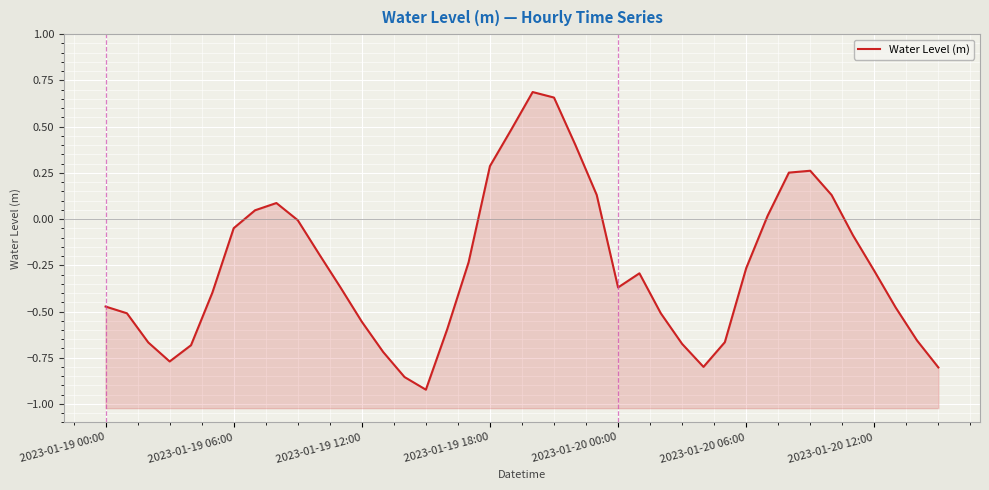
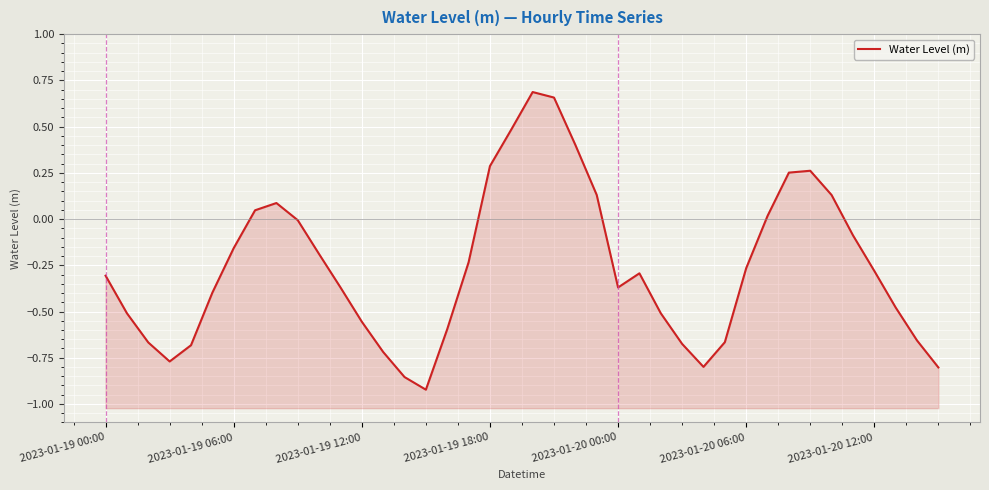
  {
-   "2023-01-19 00:00": -0.47,
-   "2023-01-19 06:00": -0.05,
+   "2023-01-19 00:00": -0.31,
+   "2023-01-19 06:00": -0.16,
    "2023-01-19 12:00": -0.56,
    "2023-01-19 18:00": 0.29,
    "2023-01-20 00:00": -0.37,
    "2023-01-20 06:00": -0.27,
    "2023-01-20 12:00": -0.28
  }
